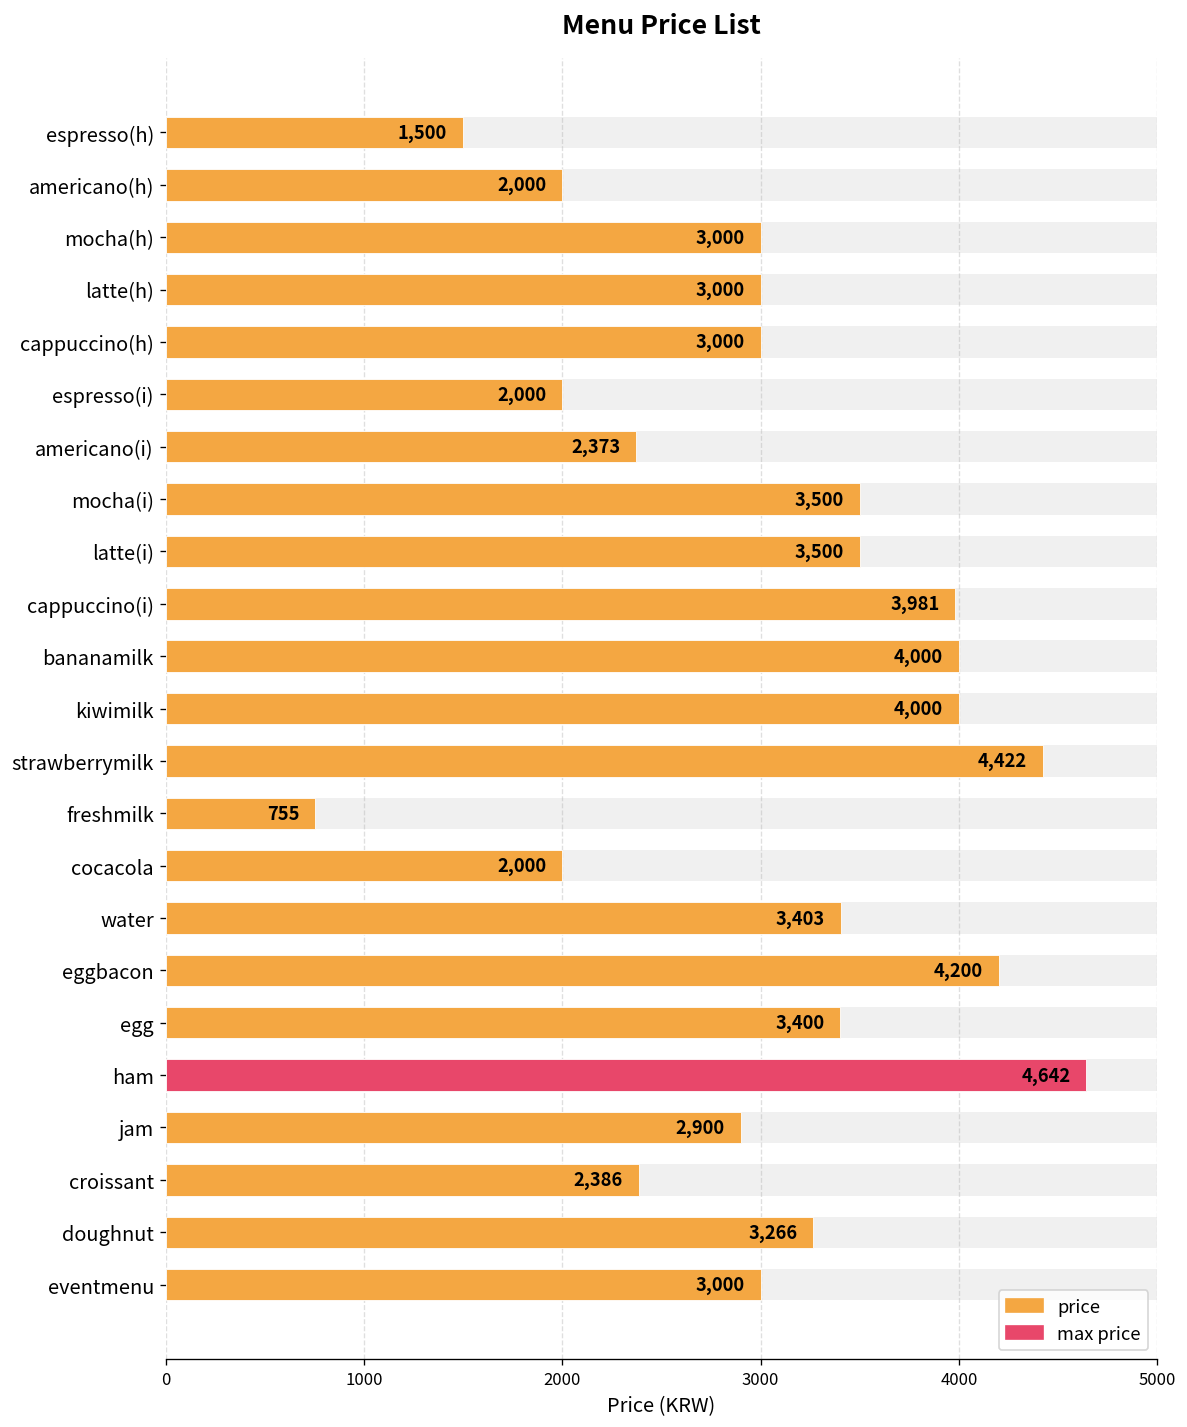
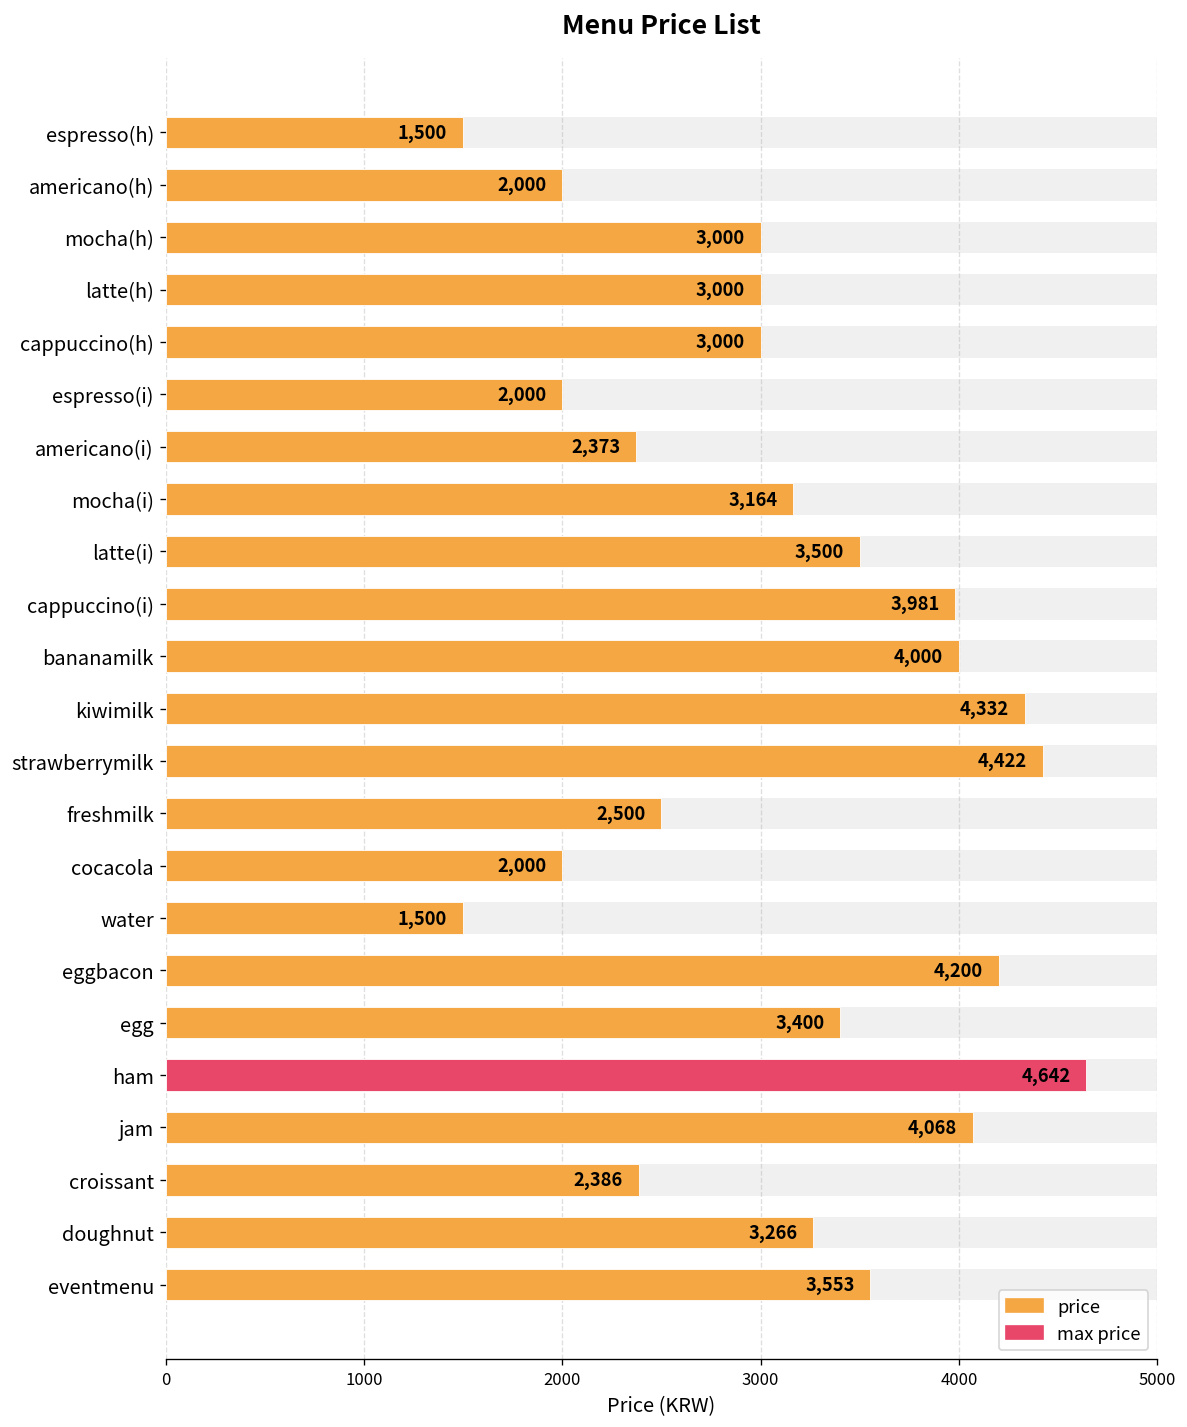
  {
    "price": {
-     "mocha(i)": "3,500",
-     "kiwimilk": "4,000",
-     "freshmilk": "755",
-     "water": "3,403",
-     "jam": "2,900",
-     "eventmenu": "3,000"
+     "mocha(i)": "3,164",
+     "kiwimilk": "4,332",
+     "freshmilk": "2,500",
+     "water": "1,500",
+     "jam": "4,068",
+     "eventmenu": "3,553"
    }
  }
